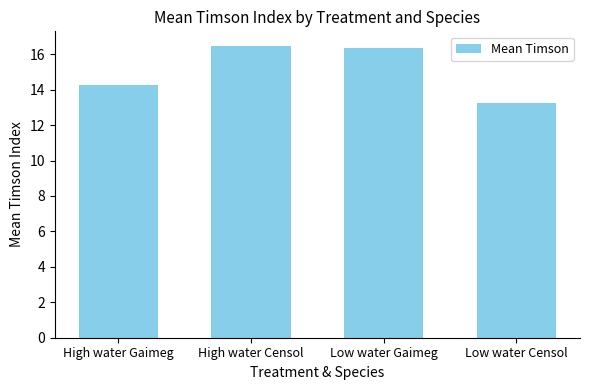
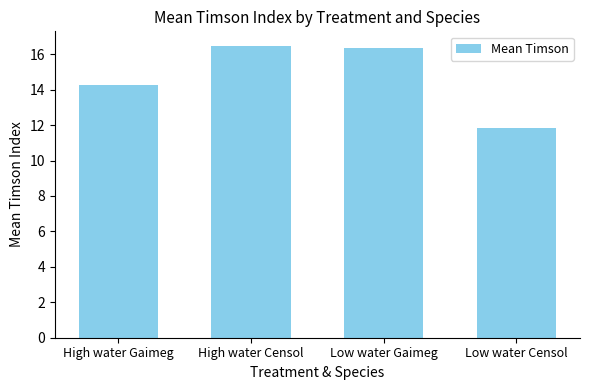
  {
    "High water Gaimeg": 14.3,
    "High water Censol": 16.5,
    "Low water Gaimeg": 16.3,
-   "Low water Censol": 13.2
+   "Low water Censol": 11.9
  }
